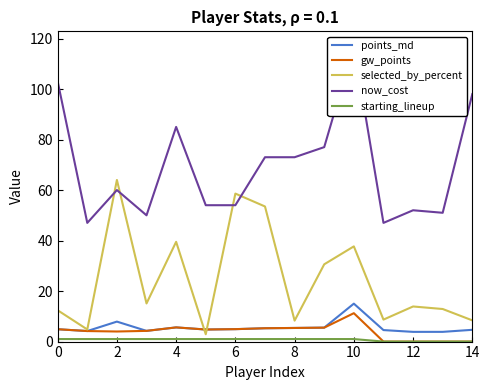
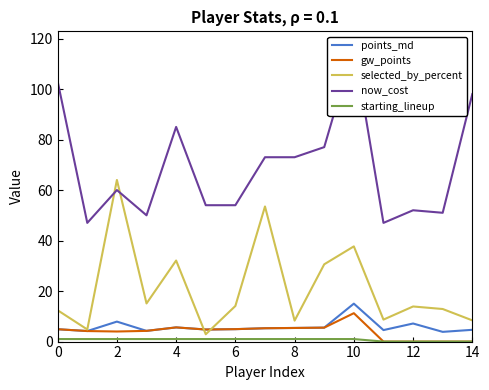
  {
    "points_md": {
      "2": 8,
      "10": 15,
-     "12": 4,
+     "12": 7,
      "14": 5
    },
    "gw_points": {
      "2": 4,
      "10": 11
    },
    "selected_by_percent": {
      "0": 12,
      "2": 64,
-     "4": 40,
-     "6": 59,
+     "4": 32,
+     "6": 14,
      "8": 8,
      "10": 38,
      "12": 14,
      "14": 8
    },
    "now_cost": {
      "0": 103,
      "2": 60,
      "4": 85,
      "6": 54,
      "8": 73,
      "12": 52,
      "14": 98
    },
    "starting_lineup": {
      "0": 1,
      "2": 1,
      "4": 1,
      "6": 1,
      "8": 1,
      "10": 1
    }
  }
